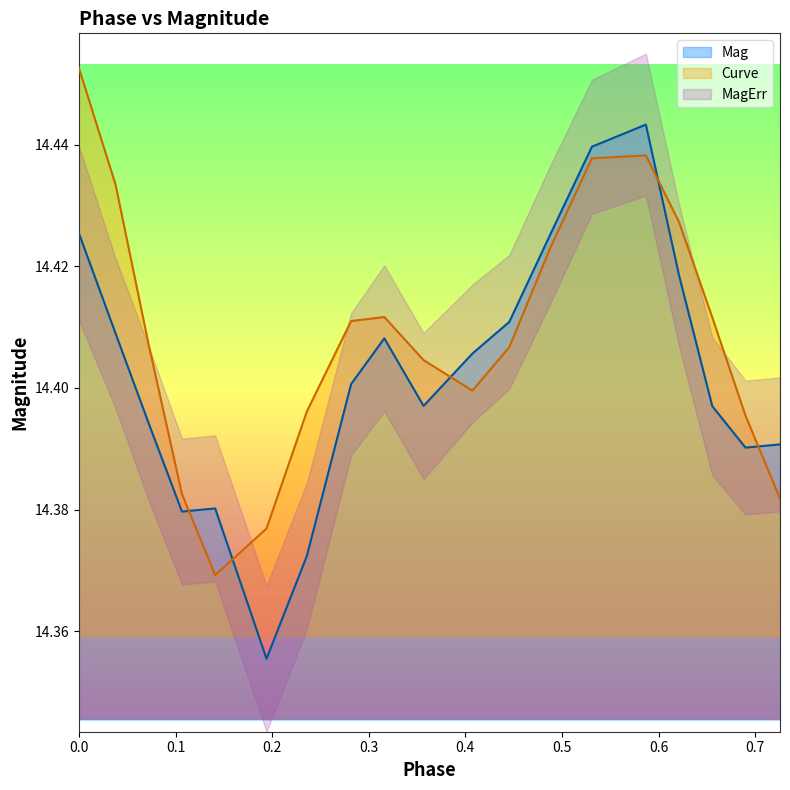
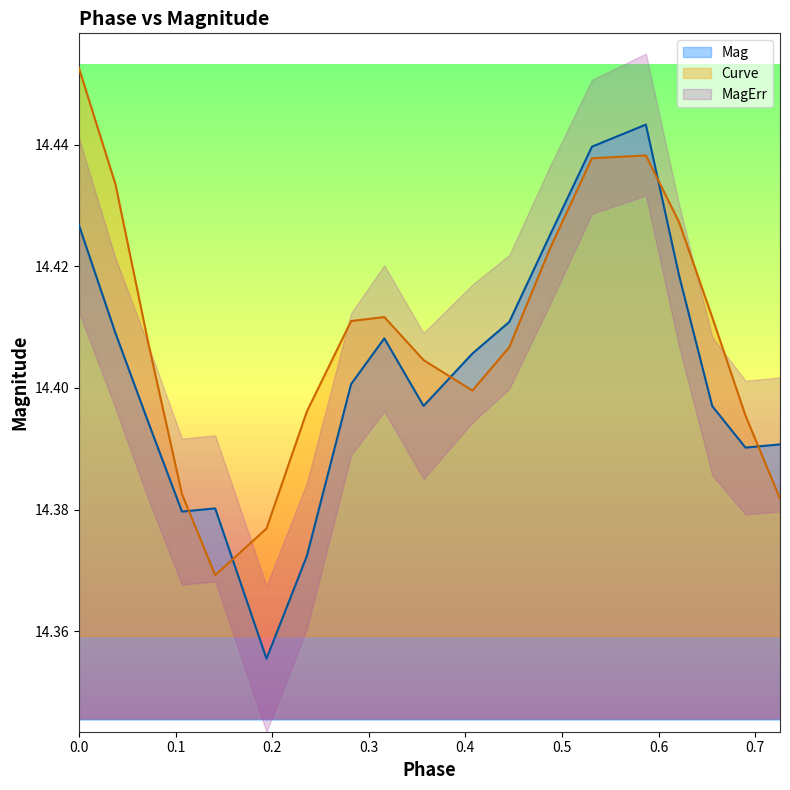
  {
    "Mag": {
-     "0.0": 14.425
+     "0.0": 14.427
    },
    "Curve": {
      "0.0": 14.453
    }
  }
